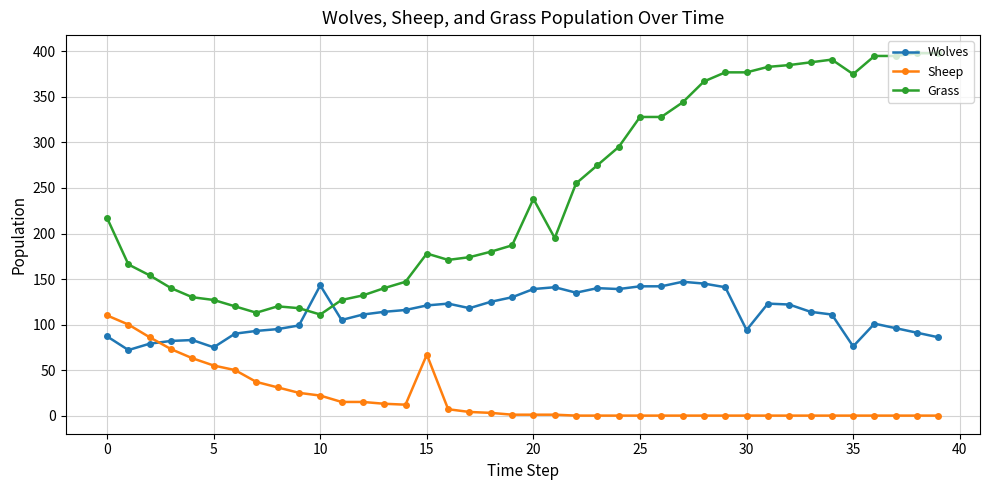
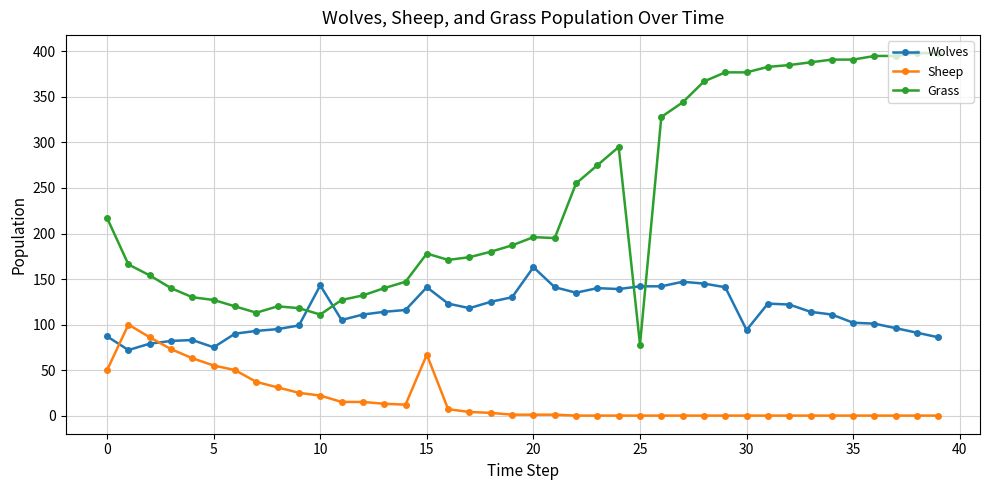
  {
    "Wolves": {
      "0": 90,
      "5": 80,
      "10": 140,
-     "15": 120,
-     "20": 140,
+     "15": 140,
+     "20": 160,
      "25": 140,
      "30": 90,
-     "35": 80
+     "35": 100
    },
    "Sheep": {
-     "0": 110,
+     "0": 50,
      "5": 60,
      "10": 20,
      "15": 70,
      "20": 0,
      "25": 0,
      "30": 0,
      "35": 0
    },
    "Grass": {
      "0": 220,
      "5": 130,
      "10": 110,
      "15": 180,
-     "20": 240,
-     "25": 330,
+     "20": 200,
+     "25": 80,
      "30": 380,
-     "35": 380
+     "35": 390
    }
  }
